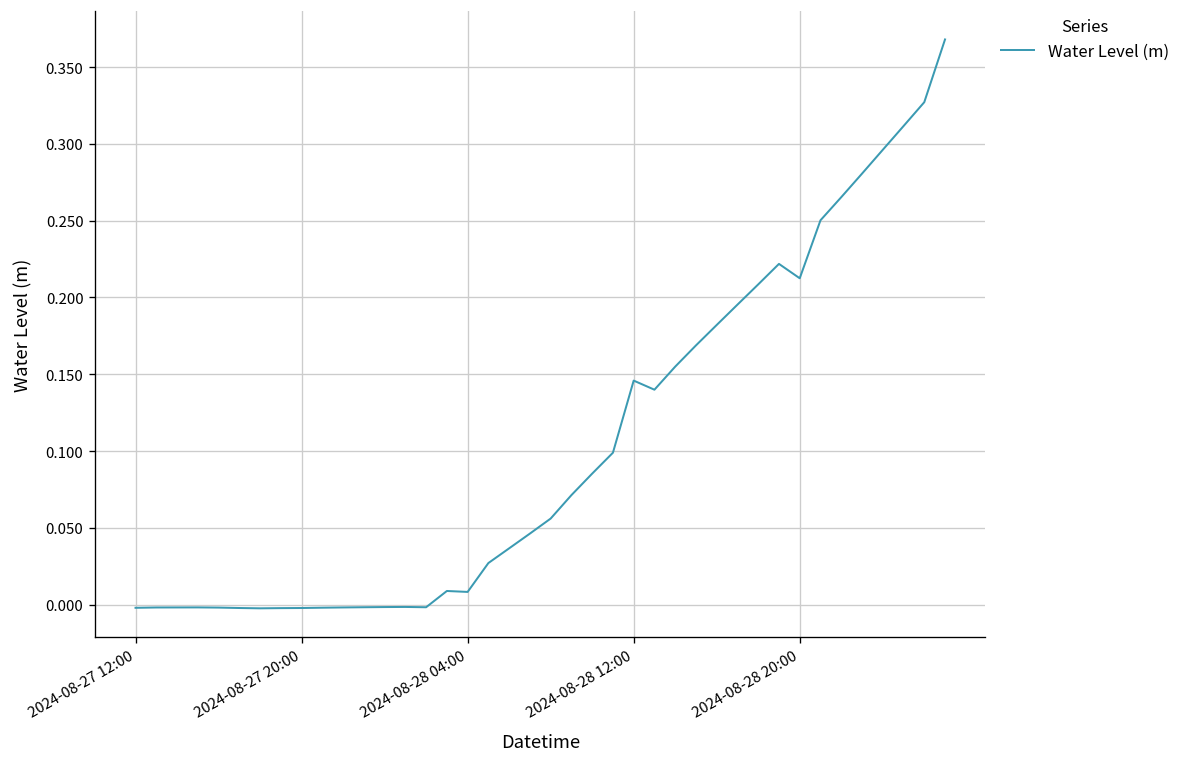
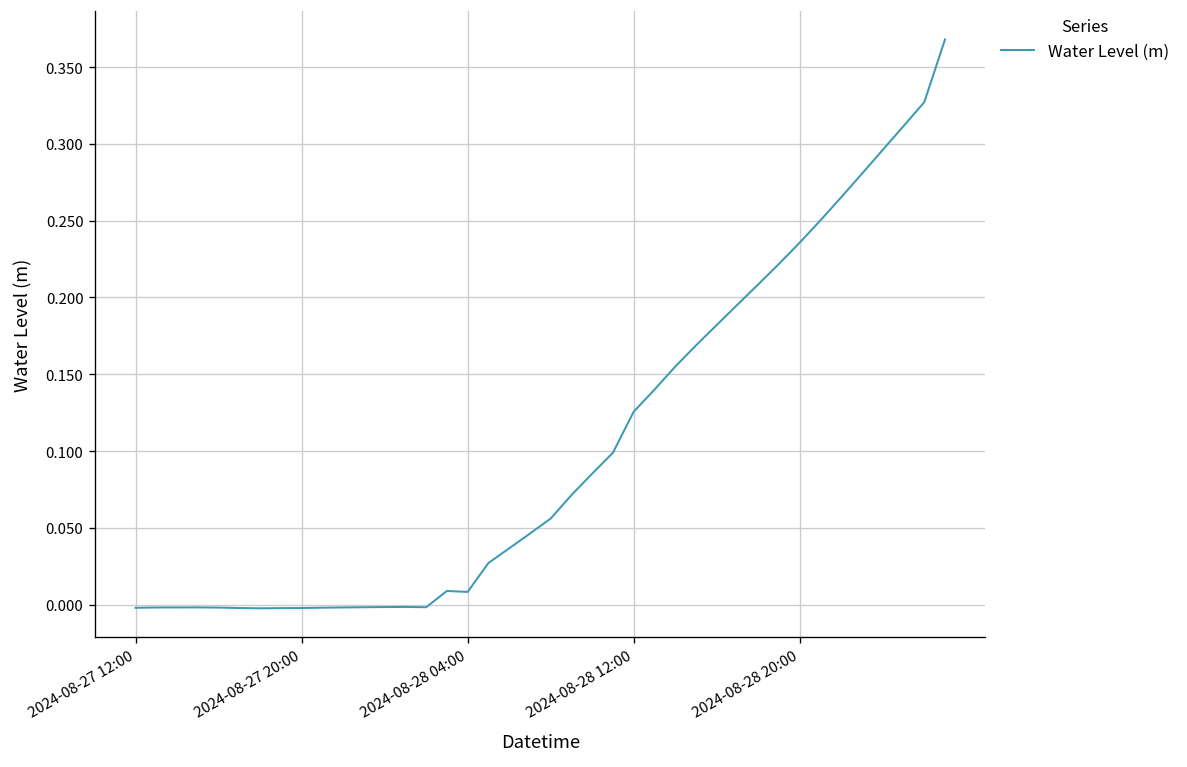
  {
    "2024-08-27 12:00": -0.002,
    "2024-08-27 20:00": -0.002,
    "2024-08-28 04:00": 0.008,
-   "2024-08-28 12:00": 0.146,
-   "2024-08-28 20:00": 0.212
+   "2024-08-28 12:00": 0.126,
+   "2024-08-28 20:00": 0.236
  }
